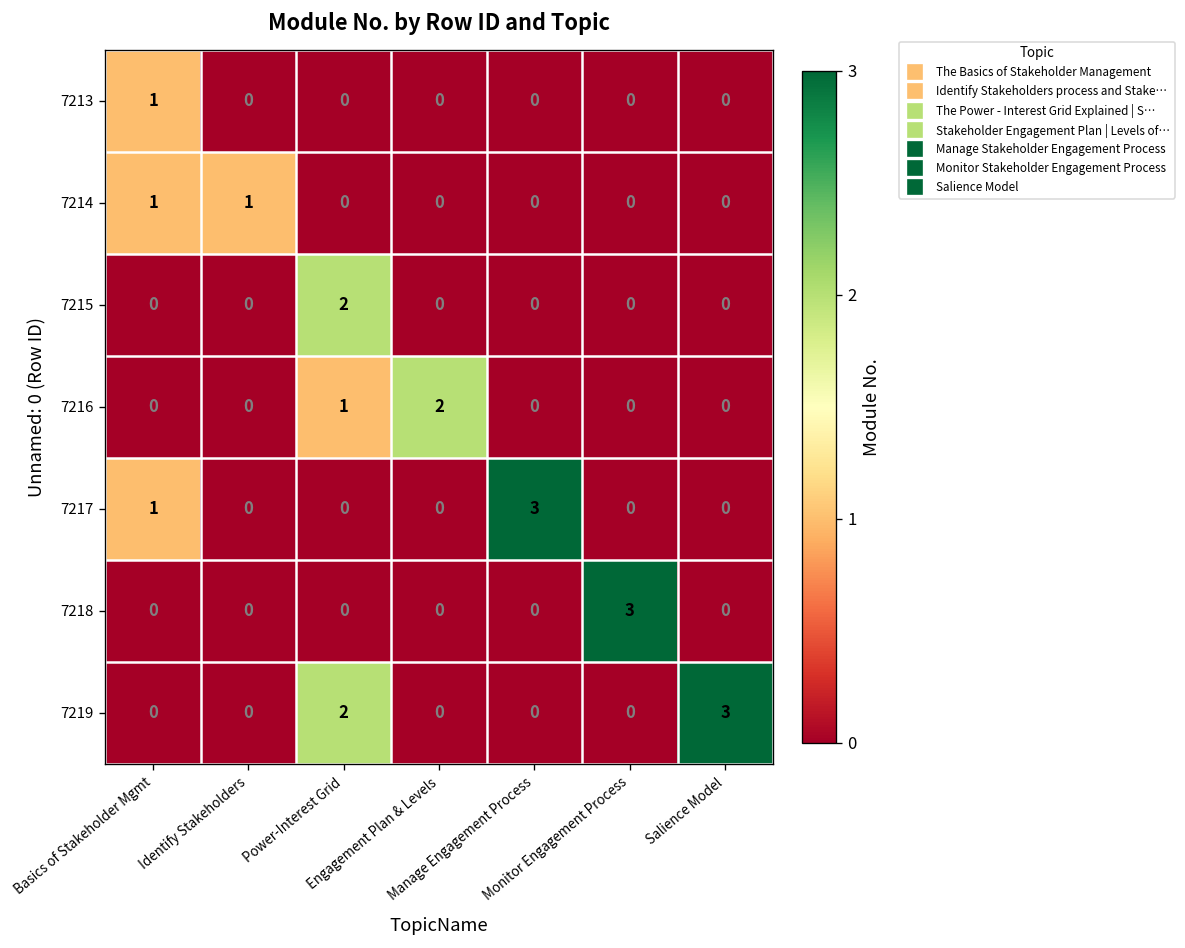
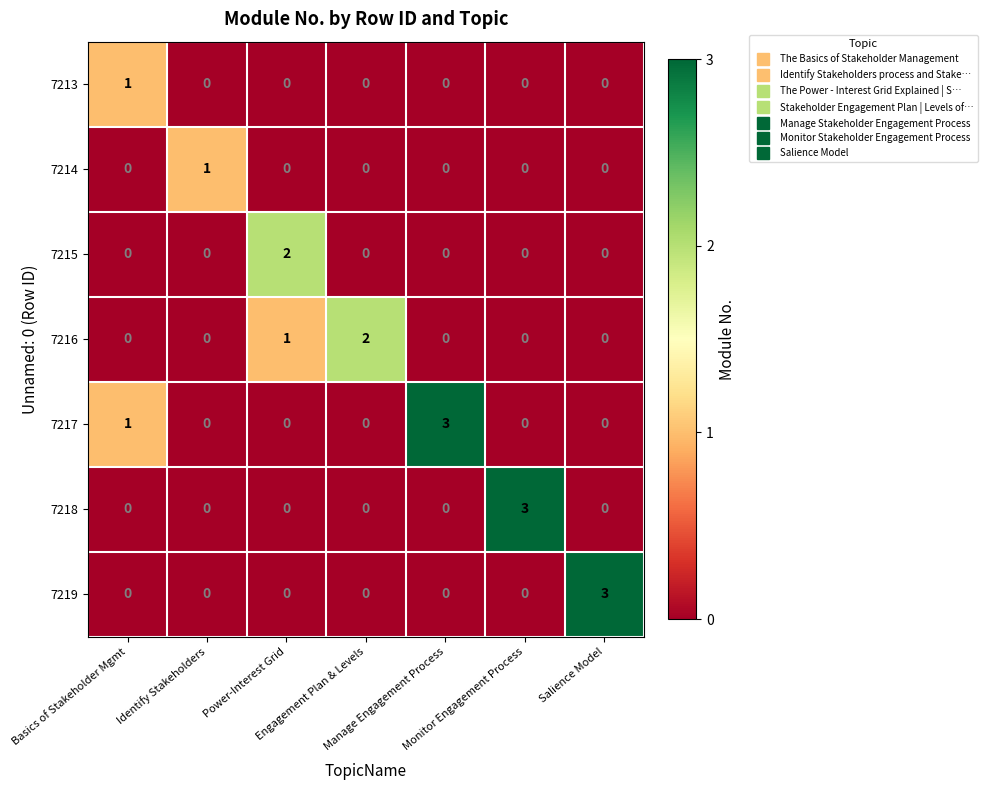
  {
    "7213": {
      "Basics of Stakeholder Mgmt": 1,
      "Identify Stakeholders": 0,
      "Power-Interest Grid": 0,
      "Engagement Plan & Levels": 0,
      "Manage Engagement Process": 0,
      "Monitor Engagement Process": 0,
      "Salience Model": 0
    },
    "7214": {
-     "Basics of Stakeholder Mgmt": 1,
+     "Basics of Stakeholder Mgmt": 0,
      "Identify Stakeholders": 1,
      "Power-Interest Grid": 0,
      "Engagement Plan & Levels": 0,
      "Manage Engagement Process": 0,
      "Monitor Engagement Process": 0,
      "Salience Model": 0
    },
    "7215": {
      "Basics of Stakeholder Mgmt": 0,
      "Identify Stakeholders": 0,
      "Power-Interest Grid": 2,
      "Engagement Plan & Levels": 0,
      "Manage Engagement Process": 0,
      "Monitor Engagement Process": 0,
      "Salience Model": 0
    },
    "7216": {
      "Basics of Stakeholder Mgmt": 0,
      "Identify Stakeholders": 0,
      "Power-Interest Grid": 1,
      "Engagement Plan & Levels": 2,
      "Manage Engagement Process": 0,
      "Monitor Engagement Process": 0,
      "Salience Model": 0
    },
    "7217": {
      "Basics of Stakeholder Mgmt": 1,
      "Identify Stakeholders": 0,
      "Power-Interest Grid": 0,
      "Engagement Plan & Levels": 0,
      "Manage Engagement Process": 3,
      "Monitor Engagement Process": 0,
      "Salience Model": 0
    },
    "7218": {
      "Basics of Stakeholder Mgmt": 0,
      "Identify Stakeholders": 0,
      "Power-Interest Grid": 0,
      "Engagement Plan & Levels": 0,
      "Manage Engagement Process": 0,
      "Monitor Engagement Process": 3,
      "Salience Model": 0
    },
    "7219": {
      "Basics of Stakeholder Mgmt": 0,
      "Identify Stakeholders": 0,
-     "Power-Interest Grid": 2,
+     "Power-Interest Grid": 0,
      "Engagement Plan & Levels": 0,
      "Manage Engagement Process": 0,
      "Monitor Engagement Process": 0,
      "Salience Model": 3
    }
  }
